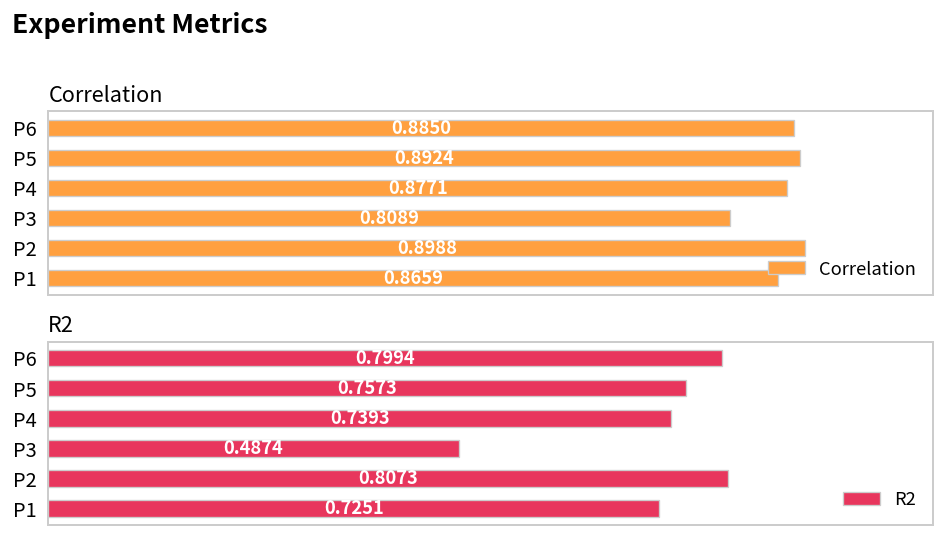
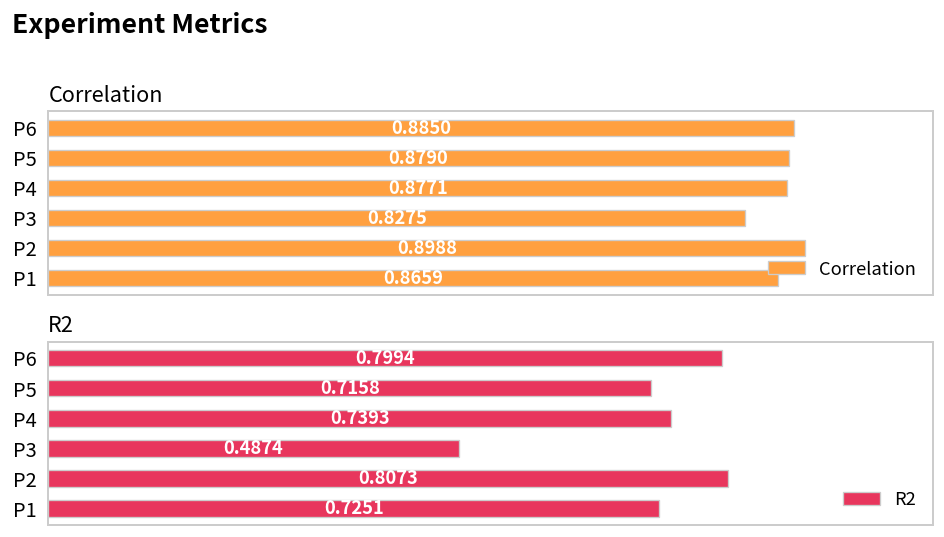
  {
    "Correlation": {
      "P6": 0.8850,
-     "P5": 0.8924,
+     "P5": 0.8790,
      "P4": 0.8771,
-     "P3": 0.8089,
+     "P3": 0.8275,
      "P2": 0.8988,
      "P1": 0.8659
    },
    "R2": {
      "P6": 0.7994,
-     "P5": 0.7573,
+     "P5": 0.7158,
      "P4": 0.7393,
      "P3": 0.4874,
      "P2": 0.8073,
      "P1": 0.7251
    }
  }
